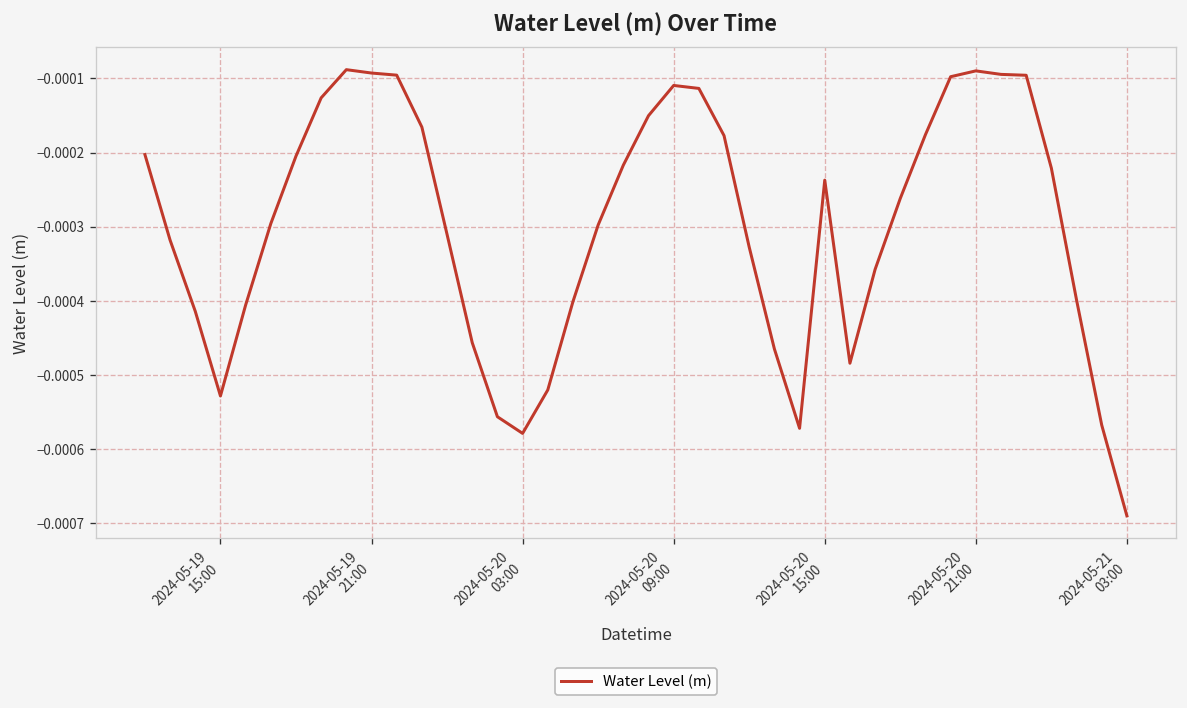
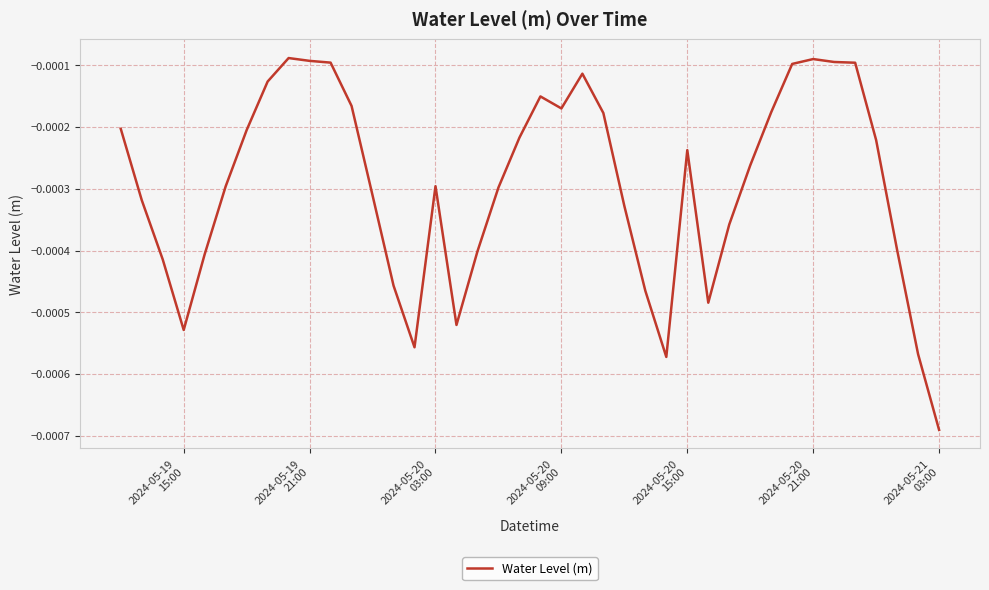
  {
    "2024-05-19 15:00": -0.00053,
    "2024-05-19 21:00": -0.00009,
-   "2024-05-20 03:00": -0.00058,
-   "2024-05-20 09:00": -0.00011,
+   "2024-05-20 03:00": -0.00030,
+   "2024-05-20 09:00": -0.00017,
    "2024-05-20 15:00": -0.00024,
    "2024-05-20 21:00": -0.00009,
    "2024-05-21 03:00": -0.00069
  }
